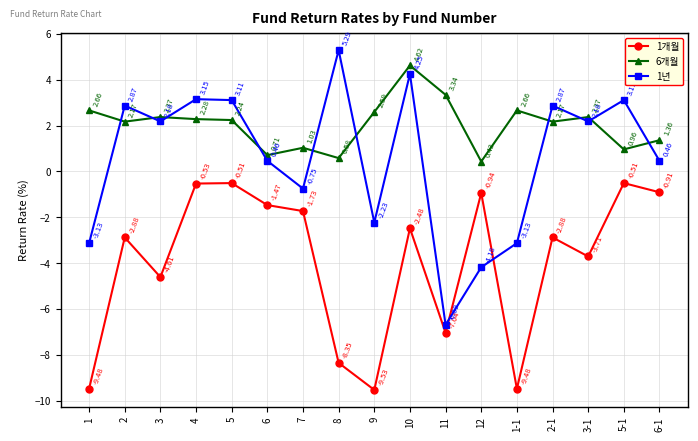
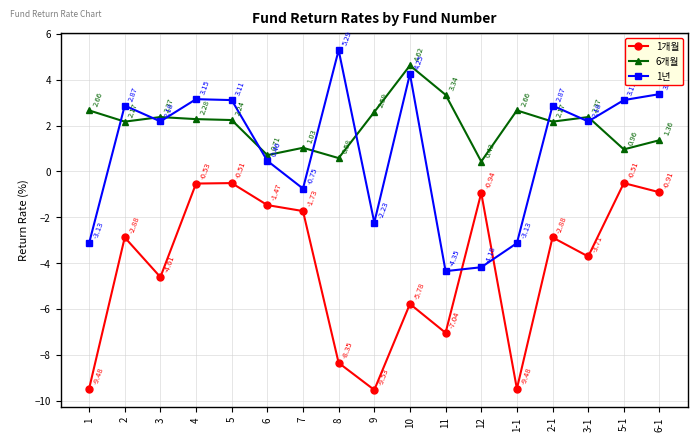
  {
    "1개월": {
      "1": -9.48,
      "2": -2.88,
      "3": -4.61,
      "4": -0.53,
      "5": -0.51,
      "6": -1.47,
      "7": -1.73,
      "8": -8.35,
      "9": -9.53,
-     "10": -2.48,
+     "10": -5.78,
      "11": -7.04,
      "12": -0.94,
      "1-1": -9.48,
      "2-1": -2.88,
      "3-1": -3.71,
      "5-1": -0.51,
      "6-1": -0.91
    },
    "6개월": {
      "1": 2.66,
      "2": 2.17,
      "4": 2.28,
      "5": 2.24,
      "7": 1.03,
      "8": 0.58,
      "9": 2.59,
      "11": 3.34,
      "12": 0.43,
      "1-1": 2.66,
      "2-1": 2.17,
      "5-1": 0.96,
      "6-1": 1.36
    },
    "1년": {
      "1": -3.13,
      "2": 2.87,
      "4": 3.15,
      "5": 3.11,
      "7": -0.75,
      "8": 5.29,
      "9": -2.23,
-     "11": -6.69,
+     "11": -4.35,
      "12": -4.18,
      "1-1": -3.13,
      "2-1": 2.87,
-     "6-1": 0.5
+     "6-1": 3.4
    }
  }
